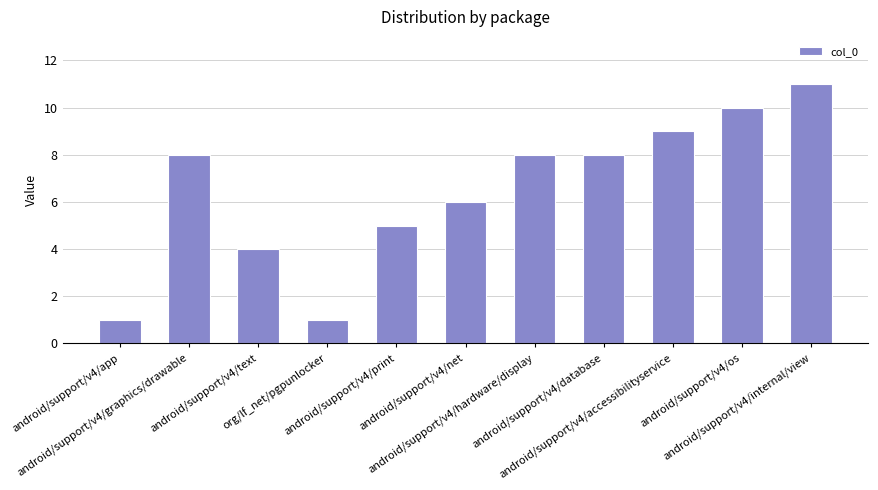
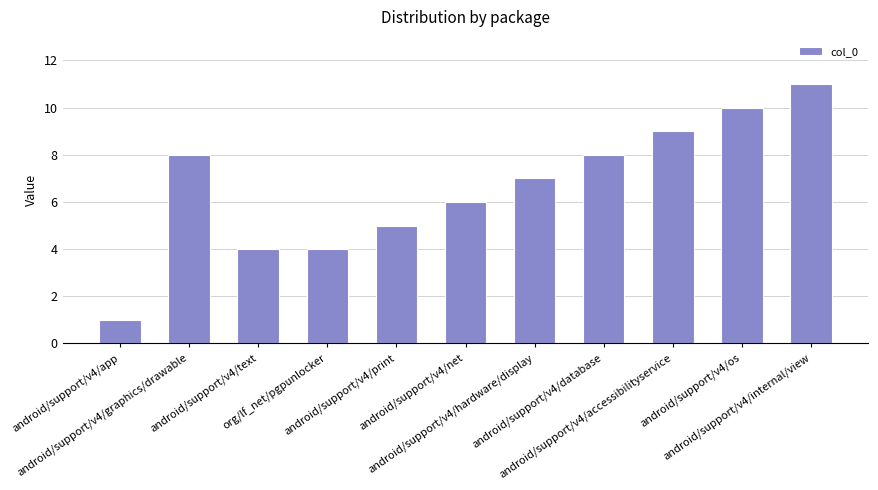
  {
    "android/support/v4/app": 1,
    "android/support/v4/graphics/drawable": 8,
    "android/support/v4/text": 4,
-   "org/lf_net/pgpunlocker": 1,
+   "org/lf_net/pgpunlocker": 4,
    "android/support/v4/print": 5,
    "android/support/v4/net": 6,
-   "android/support/v4/hardware/display": 8,
+   "android/support/v4/hardware/display": 7,
    "android/support/v4/database": 8,
    "android/support/v4/accessibilityservice": 9,
    "android/support/v4/os": 10,
    "android/support/v4/internal/view": 11
  }
